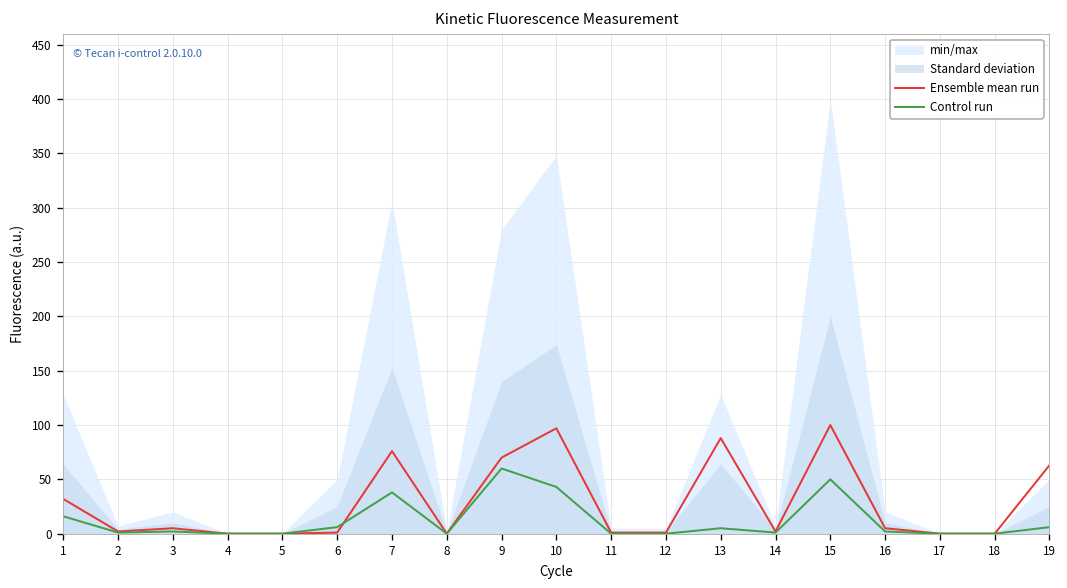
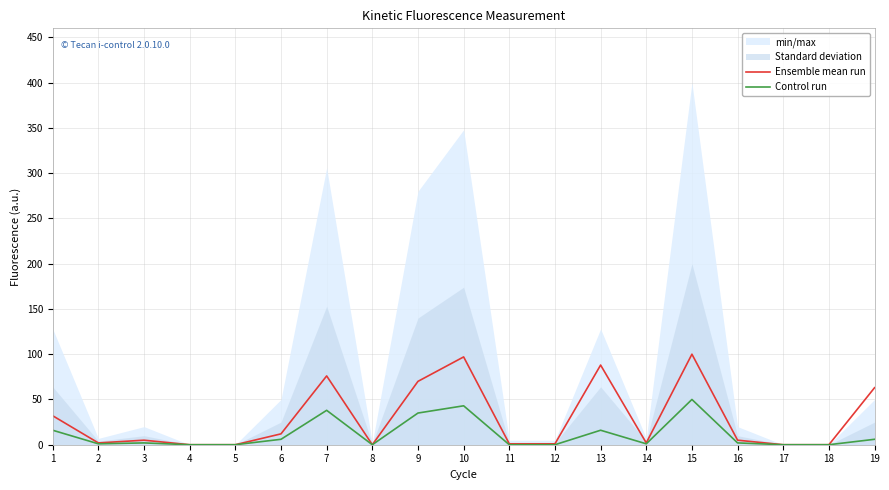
  {
    "Ensemble mean run": {
      "1": 30,
      "3": 10,
-     "6": 0,
+     "6": 10,
      "7": 80,
      "9": 70,
      "10": 100,
      "13": 90,
      "15": 100,
      "16": 10,
      "19": 60
    },
    "Control run": {
      "1": 20,
      "3": 0,
      "6": 10,
      "7": 40,
-     "9": 60,
+     "9": 40,
      "10": 40,
-     "13": 10,
+     "13": 20,
      "15": 50,
      "16": 0,
      "19": 10
    }
  }
